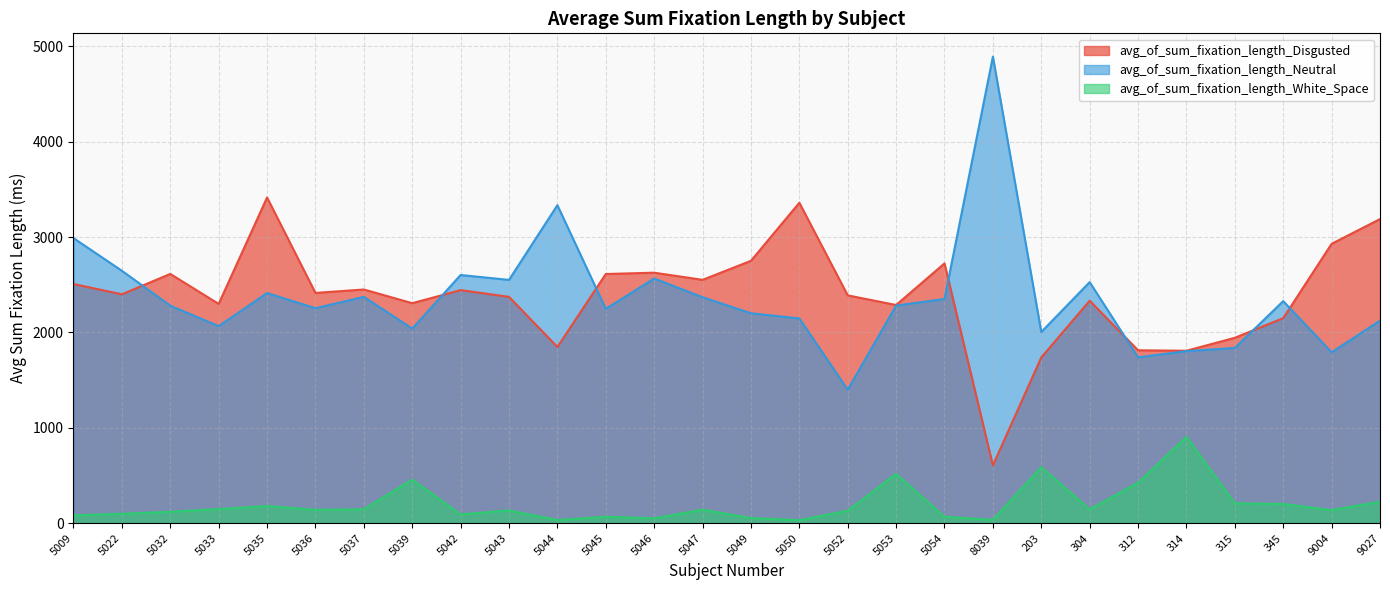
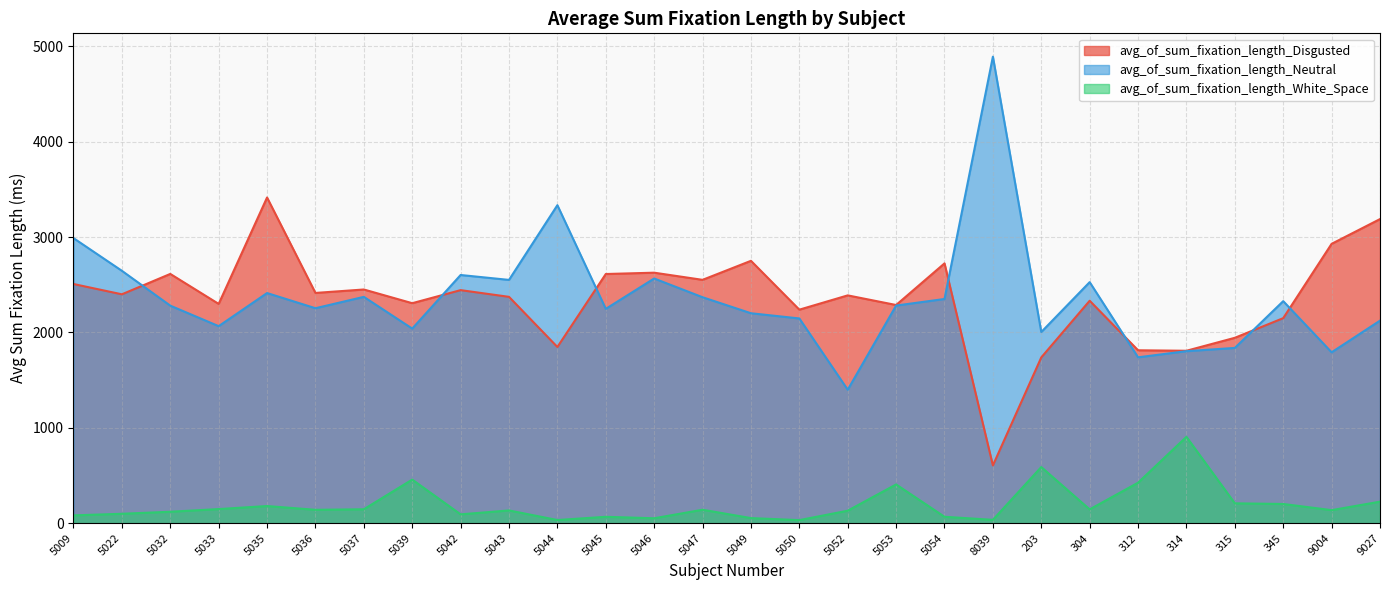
  {
    "avg_of_sum_fixation_length_Disgusted": {
      "5009": 2500,
      "5022": 2400,
      "5032": 2600,
      "5033": 2300,
      "5035": 3400,
      "5036": 2400,
      "5037": 2500,
      "5039": 2300,
      "5042": 2400,
      "5043": 2400,
      "5044": 1800,
      "5045": 2600,
      "5046": 2600,
      "5047": 2600,
      "5049": 2800,
-     "5050": 3400,
+     "5050": 2200,
      "5052": 2400,
      "5054": 2700,
      "8039": 600,
      "203": 1700,
      "304": 2300,
      "312": 1800,
      "315": 1900,
      "345": 2100,
      "9004": 2900,
      "9027": 3200
    },
    "avg_of_sum_fixation_length_Neutral": {
      "5009": 3000,
      "5022": 2600,
      "5032": 2300,
      "5033": 2100,
      "5035": 2400,
      "5036": 2300,
      "5037": 2400,
      "5039": 2000,
      "5042": 2600,
      "5043": 2600,
      "5044": 3300,
      "5045": 2200,
      "5046": 2600,
      "5047": 2400,
      "5049": 2200,
      "5050": 2100,
      "5052": 1400,
      "5054": 2400,
      "8039": 4900,
      "203": 2000,
      "304": 2500,
      "312": 1700,
      "315": 1800,
      "345": 2300,
      "9004": 1800,
      "9027": 2100
    },
    "avg_of_sum_fixation_length_White_Space": {
      "5009": 100,
      "5022": 100,
      "5032": 100,
      "5033": 100,
      "5035": 200,
      "5036": 100,
      "5037": 100,
      "5039": 500,
      "5042": 100,
      "5043": 100,
      "5044": 0,
      "5045": 100,
      "5046": 100,
      "5047": 100,
      "5049": 100,
      "5050": 0,
      "5052": 100,
-     "5053": 500,
+     "5053": 400,
      "5054": 100,
      "8039": 0,
      "203": 600,
      "304": 100,
      "312": 400,
      "314": 900,
      "315": 200,
      "345": 200,
      "9004": 100,
      "9027": 200
    }
  }
